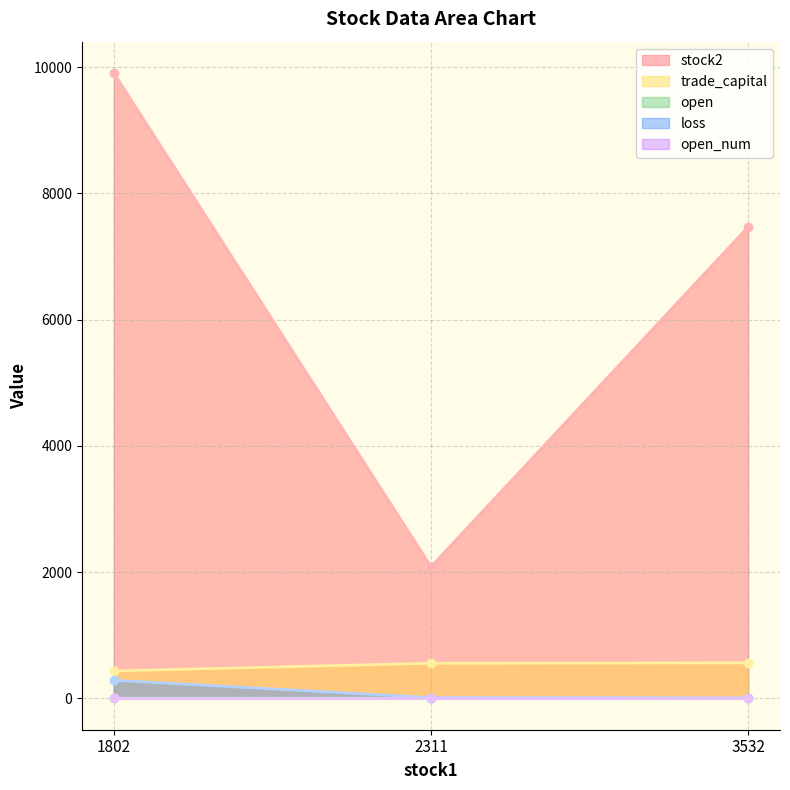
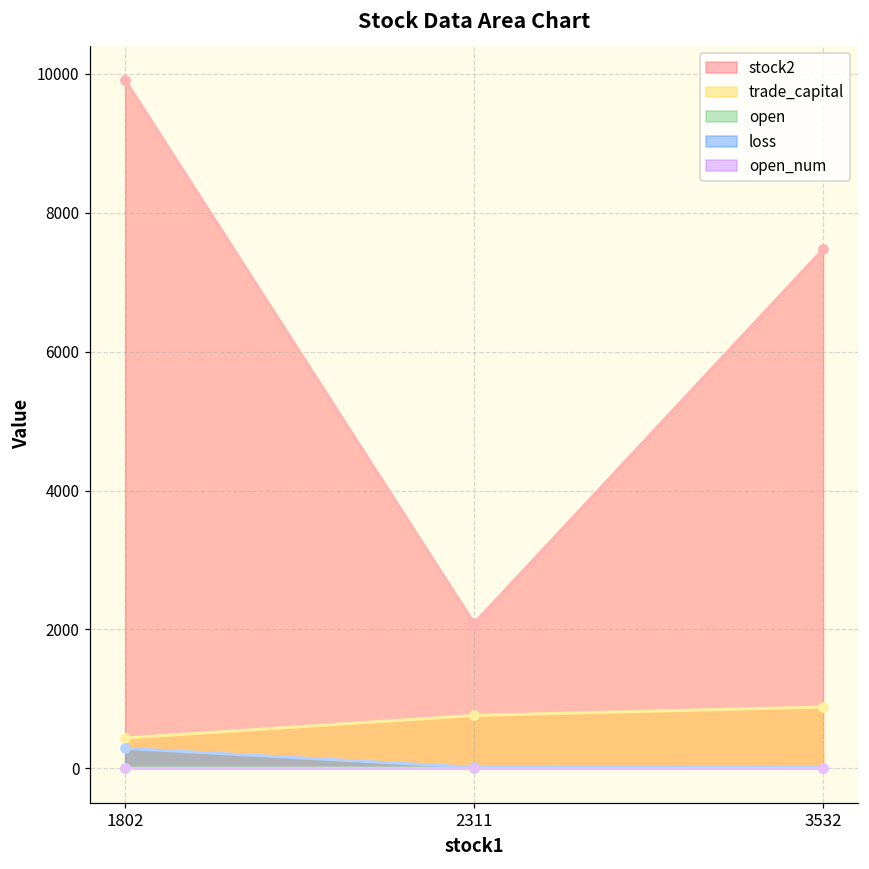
  {
    "stock2": {
      "1802": 9900,
      "2311": 2100,
      "3532": 7500
    },
    "trade_capital": {
      "1802": 400,
-     "2311": 600,
-     "3532": 600
+     "2311": 800,
+     "3532": 900
    },
    "open_num": {
      "1802": 0
    },
    "loss": {
      "1802": 300
    }
  }
